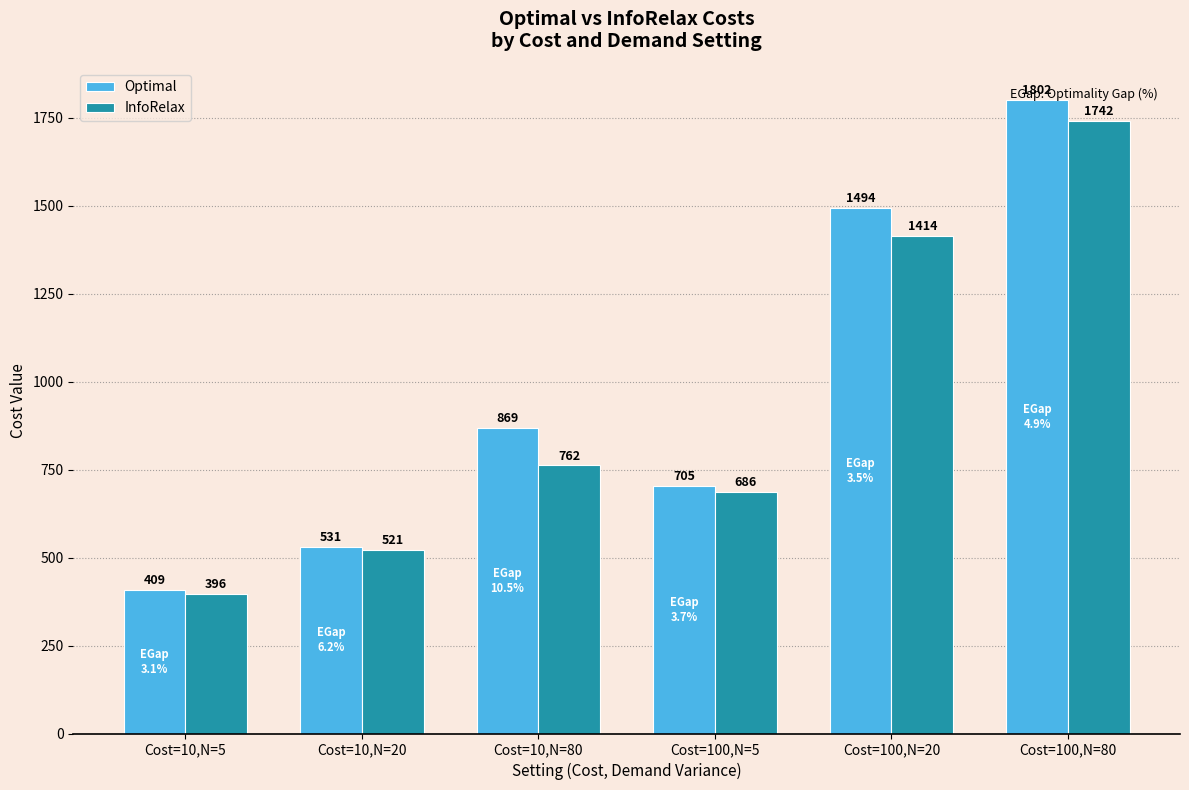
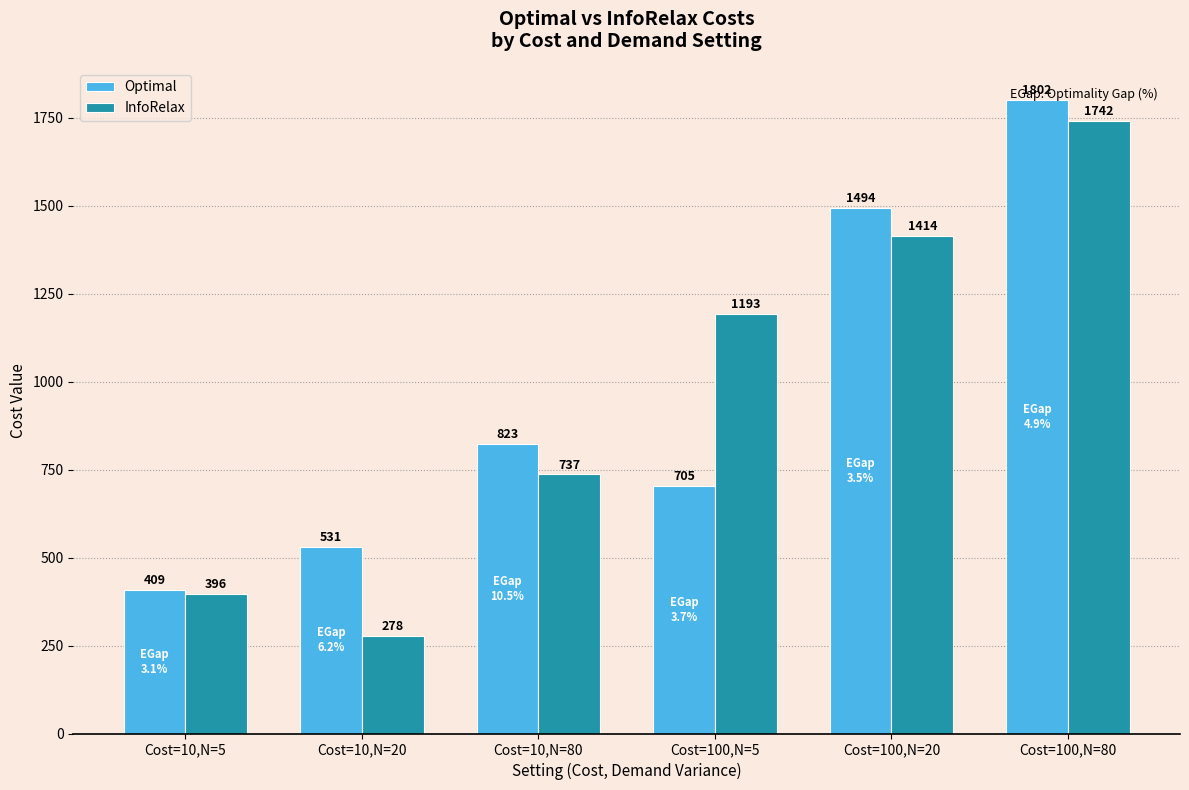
  {
    "Optimal": {
      "Cost=10,N=5": 409,
      "Cost=10,N=20": 531,
-     "Cost=10,N=80": 869,
+     "Cost=10,N=80": 823,
      "Cost=100,N=5": 705,
      "Cost=100,N=20": 1494
    },
    "InfoRelax": {
      "Cost=10,N=5": 396,
-     "Cost=10,N=20": 521,
-     "Cost=10,N=80": 762,
-     "Cost=100,N=5": 686,
+     "Cost=10,N=20": 278,
+     "Cost=10,N=80": 737,
+     "Cost=100,N=5": 1193,
      "Cost=100,N=20": 1414,
      "Cost=100,N=80": 1742
    }
  }
